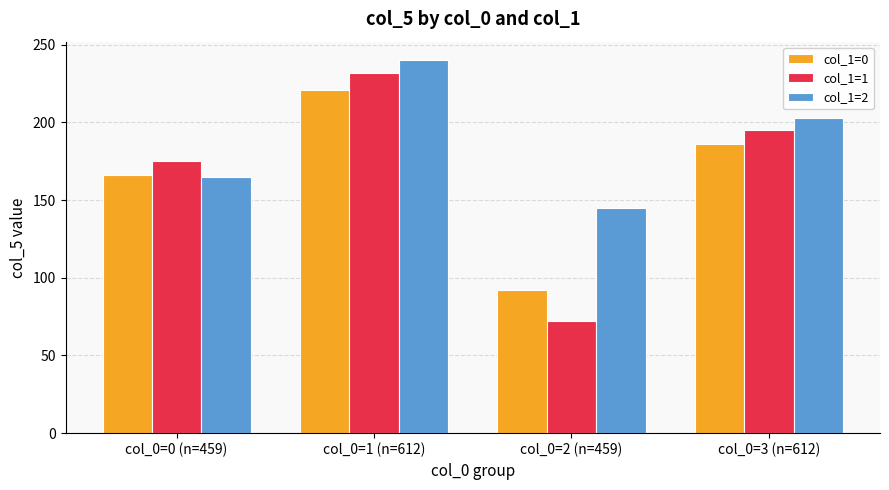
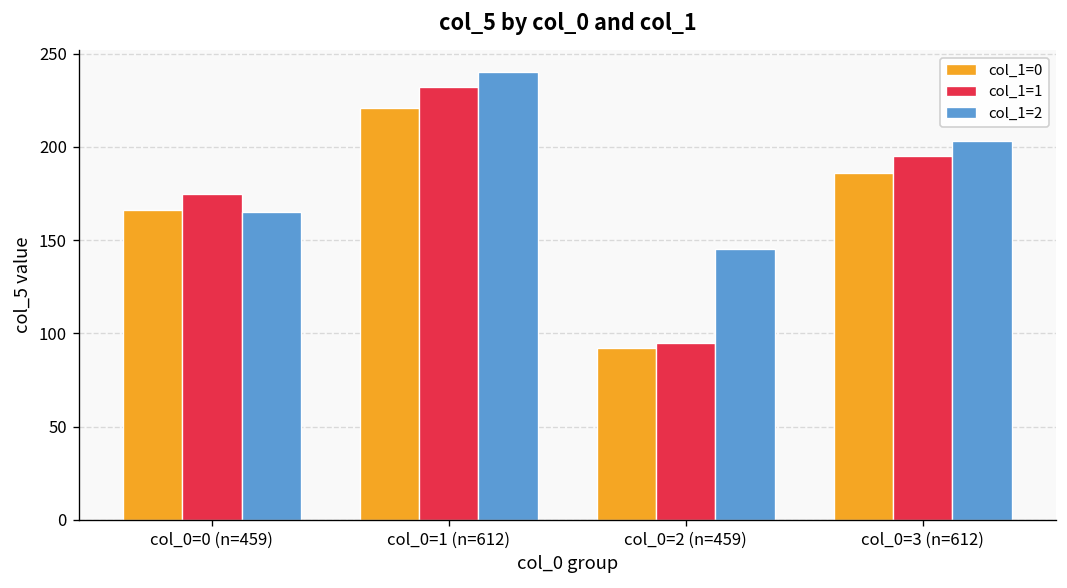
  {
    "col_1=0": {
      "col_0=0 (n=459)": 166,
      "col_0=1 (n=612)": 221,
      "col_0=2 (n=459)": 92,
      "col_0=3 (n=612)": 186
    },
    "col_1=1": {
      "col_0=0 (n=459)": 175,
      "col_0=1 (n=612)": 232,
-     "col_0=2 (n=459)": 72,
+     "col_0=2 (n=459)": 95,
      "col_0=3 (n=612)": 195
    },
    "col_1=2": {
      "col_0=0 (n=459)": 165,
      "col_0=1 (n=612)": 240,
      "col_0=2 (n=459)": 145,
      "col_0=3 (n=612)": 203
    }
  }
